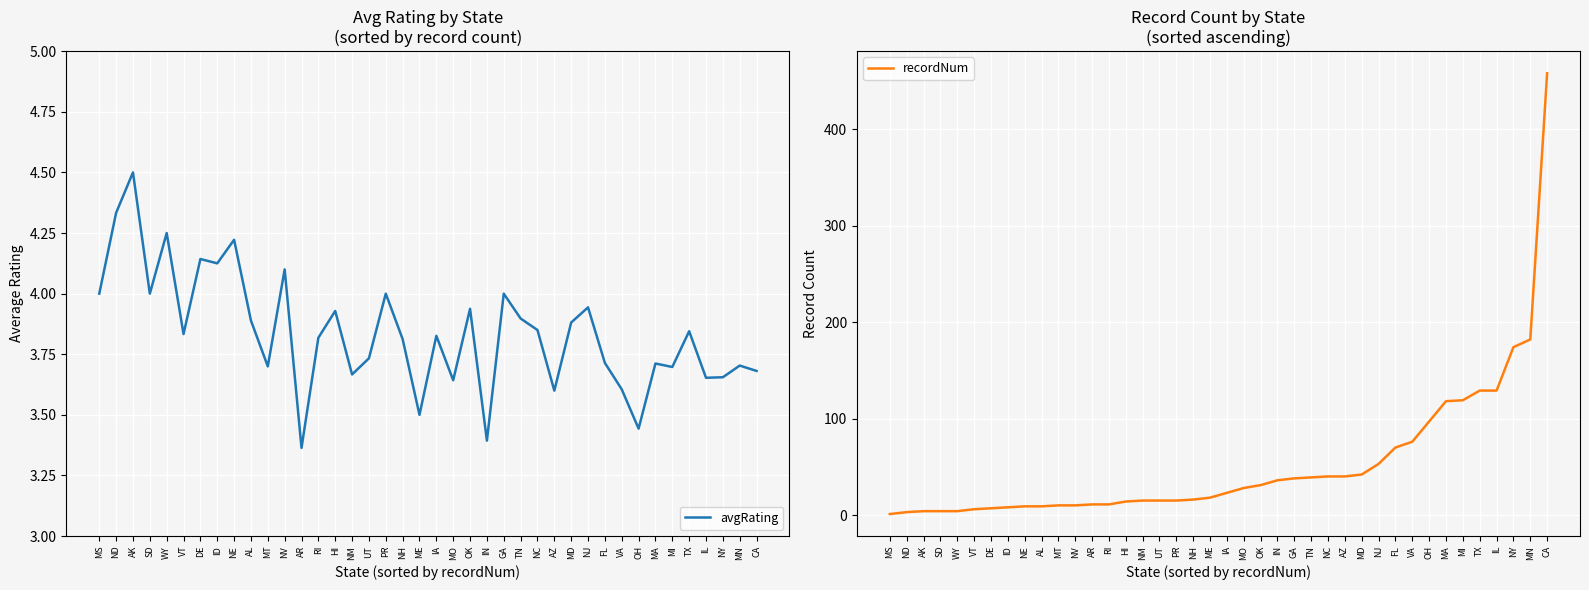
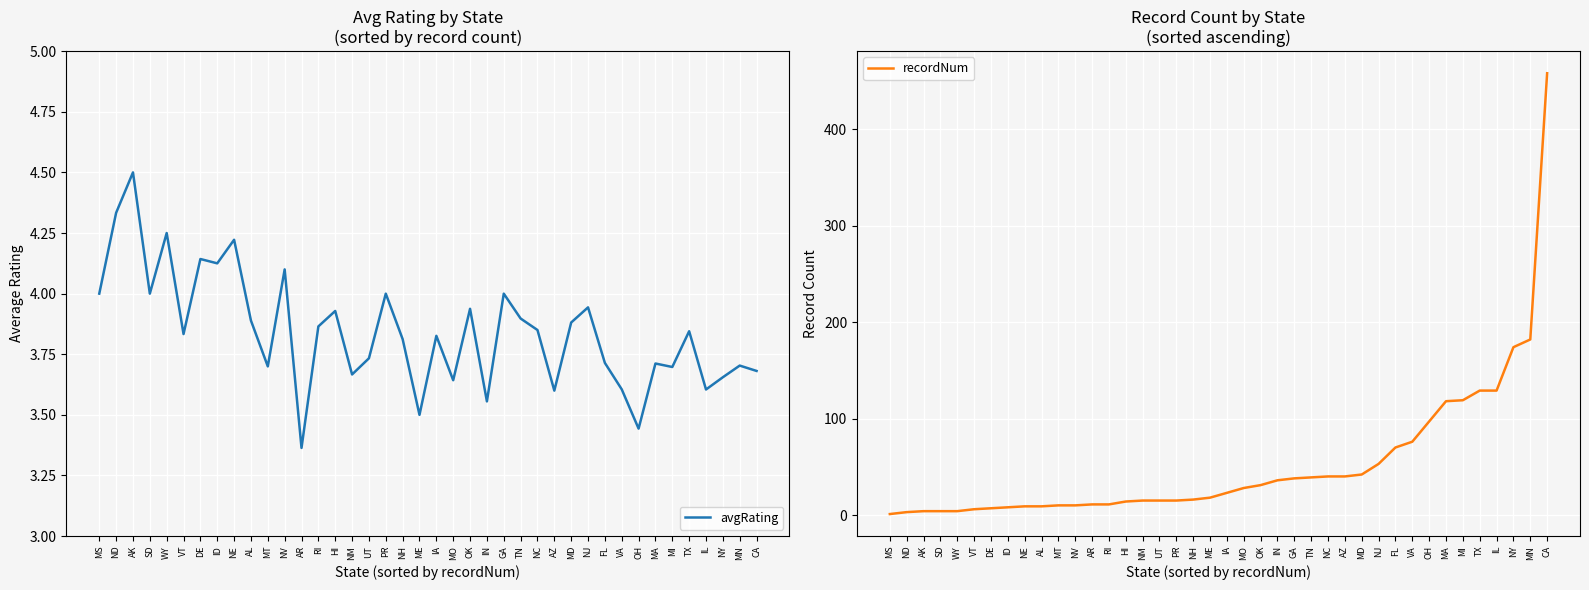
  {
    "Avg Rating by State (sorted by record count)": {
      "MS": 4.00,
      "ND": 4.33,
      "AK": 4.50,
      "SD": 4.00,
      "WY": 4.25,
      "VT": 3.83,
      "DE": 4.14,
      "ID": 4.13,
      "NE": 4.22,
      "AL": 3.89,
      "MT": 3.70,
      "NV": 4.10,
      "AR": 3.36,
-     "RI": 3.82,
+     "RI": 3.86,
      "HI": 3.93,
      "NM": 3.67,
      "UT": 3.73,
      "PR": 4.00,
      "NH": 3.81,
      "ME": 3.50,
      "IA": 3.83,
      "MO": 3.64,
      "OK": 3.94,
-     "IN": 3.39,
+     "IN": 3.56,
      "GA": 4.00,
      "TN": 3.90,
      "NC": 3.85,
      "AZ": 3.60,
      "MD": 3.88,
      "NJ": 3.94,
      "FL": 3.71,
      "VA": 3.61,
      "OH": 3.44,
      "MA": 3.71,
      "MI": 3.70,
      "TX": 3.84,
-     "IL": 3.65,
+     "IL": 3.60,
      "NY": 3.66,
      "MN": 3.70,
      "CA": 3.68
    },
    "Record Count by State (sorted ascending)": {
      "MS": 0,
      "ND": 0,
      "AK": 0,
      "SD": 0,
      "WY": 0,
      "VT": 10,
      "DE": 10,
      "ID": 10,
      "NE": 10,
      "AL": 10,
      "MT": 10,
      "NV": 10,
      "AR": 10,
      "RI": 10,
      "HI": 10,
      "NM": 20,
      "UT": 20,
      "PR": 20,
      "NH": 20,
      "ME": 20,
      "IA": 20,
      "MO": 30,
      "OK": 30,
      "IN": 40,
      "GA": 40,
      "TN": 40,
      "NC": 40,
      "AZ": 40,
      "MD": 40,
      "NJ": 50,
      "FL": 70,
      "VA": 80,
      "OH": 100,
      "MA": 120,
      "MI": 120,
      "TX": 130,
      "IL": 130,
      "NY": 170,
      "MN": 180,
      "CA": 460
    }
  }
